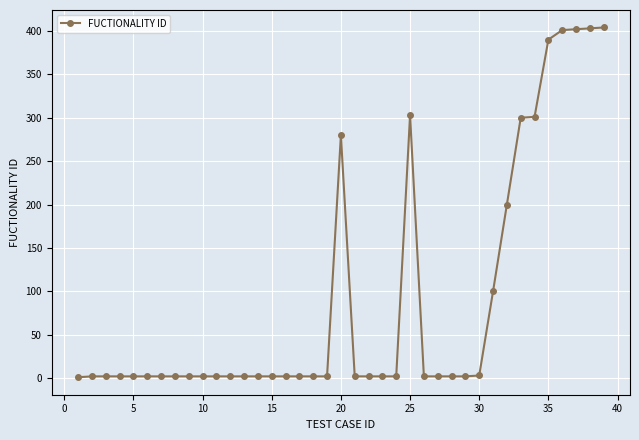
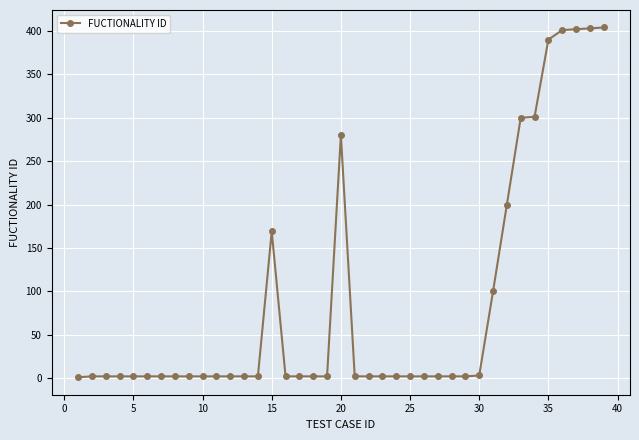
  {
    "5": 0,
    "10": 0,
-   "15": 0,
+   "15": 170,
    "20": 280,
-   "25": 300,
+   "25": 0,
    "30": 0,
    "35": 390
  }
